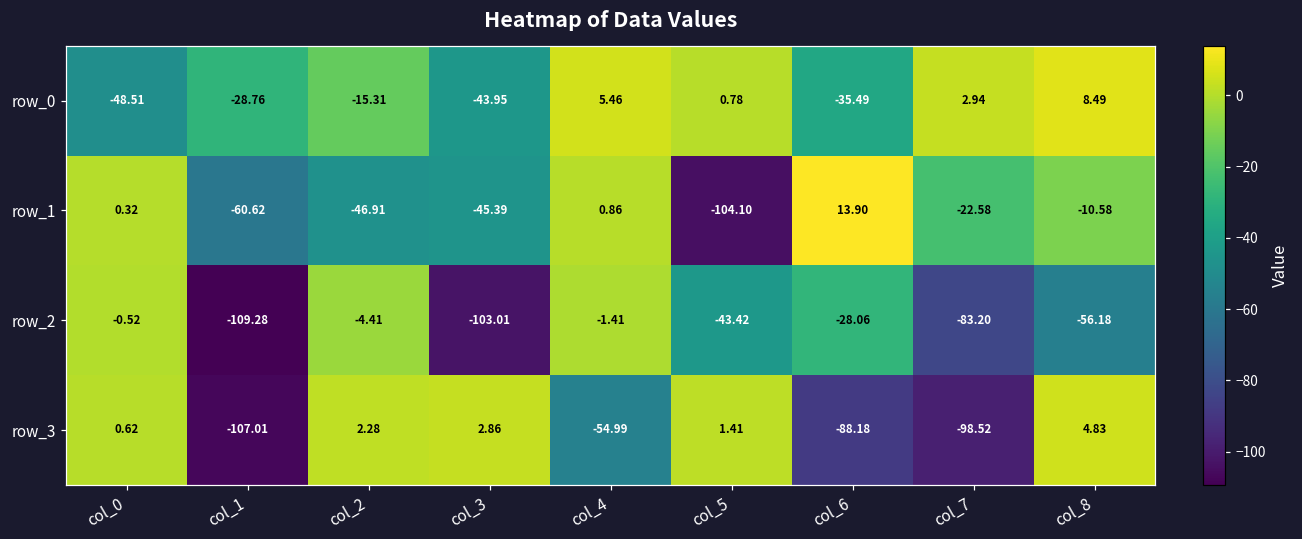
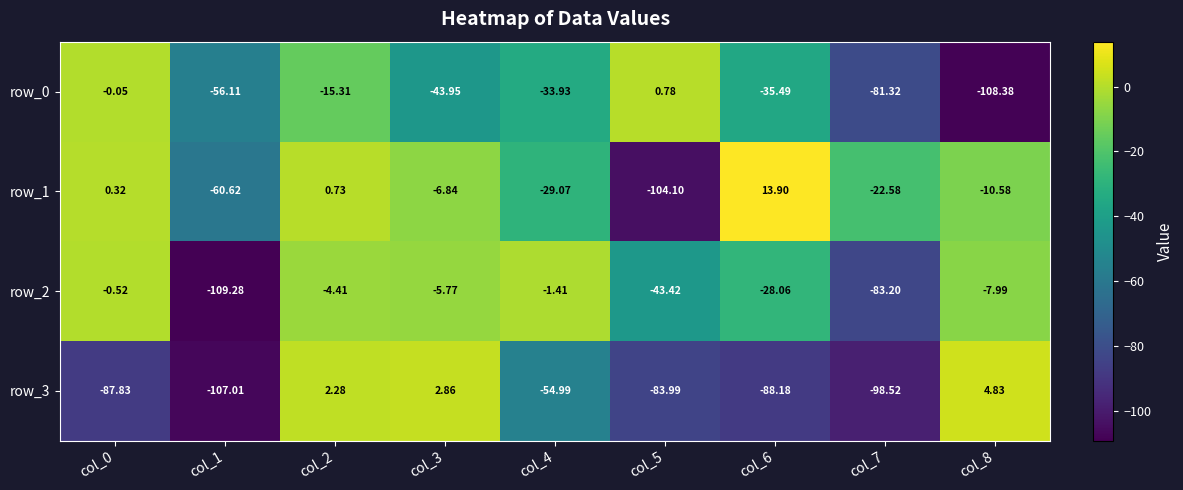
  {
    "row_0": {
-     "col_0": -48.51,
-     "col_1": -28.76,
+     "col_0": -0.05,
+     "col_1": -56.11,
      "col_2": -15.31,
      "col_3": -43.95,
-     "col_4": 5.46,
+     "col_4": -33.93,
      "col_5": 0.78,
      "col_6": -35.49,
-     "col_7": 2.94,
-     "col_8": 8.49
+     "col_7": -81.32,
+     "col_8": -108.38
    },
    "row_1": {
      "col_0": 0.32,
      "col_1": -60.62,
-     "col_2": -46.91,
-     "col_3": -45.39,
-     "col_4": 0.86,
+     "col_2": 0.73,
+     "col_3": -6.84,
+     "col_4": -29.07,
      "col_5": -104.10,
      "col_6": 13.90,
      "col_7": -22.58,
      "col_8": -10.58
    },
    "row_2": {
      "col_0": -0.52,
      "col_1": -109.28,
      "col_2": -4.41,
-     "col_3": -103.01,
+     "col_3": -5.77,
      "col_4": -1.41,
      "col_5": -43.42,
      "col_6": -28.06,
      "col_7": -83.20,
-     "col_8": -56.18
+     "col_8": -7.99
    },
    "row_3": {
-     "col_0": 0.62,
+     "col_0": -87.83,
      "col_1": -107.01,
      "col_2": 2.28,
      "col_3": 2.86,
      "col_4": -54.99,
-     "col_5": 1.41,
+     "col_5": -83.99,
      "col_6": -88.18,
      "col_7": -98.52,
      "col_8": 4.83
    }
  }
